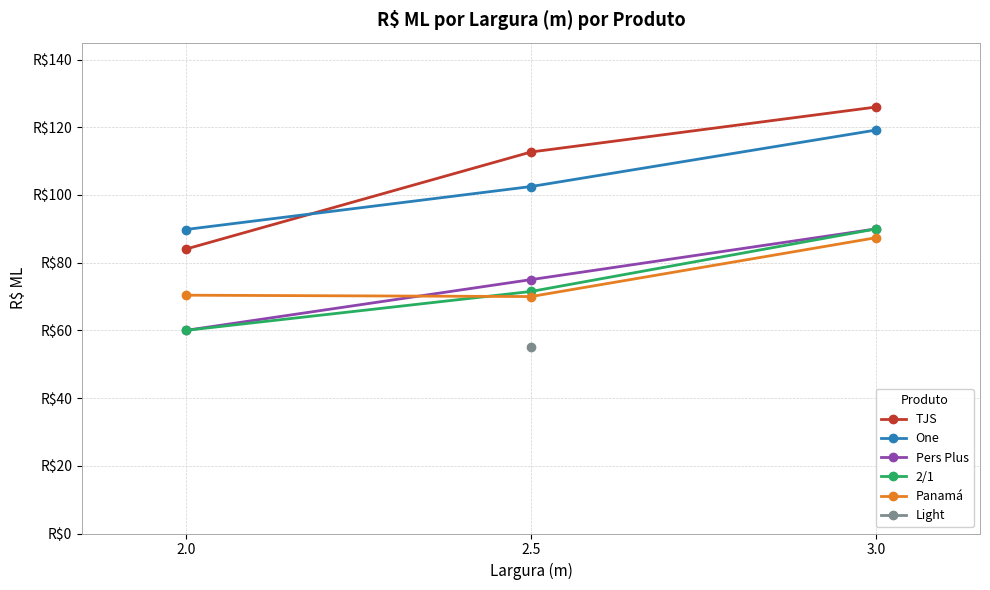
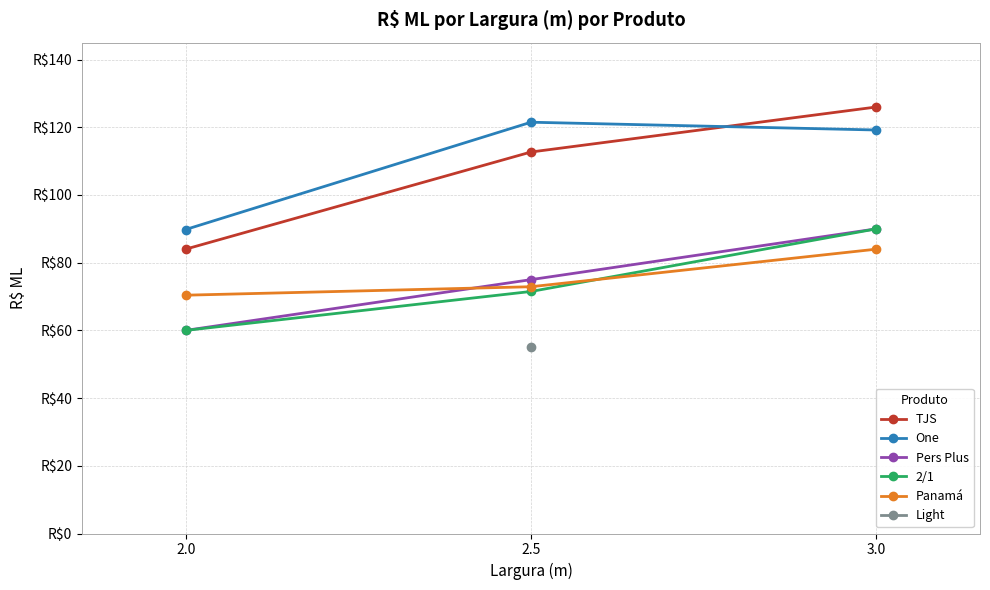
  {
    "TJS": {
      "2.0": "R$84",
      "2.5": "R$113",
      "3.0": "R$126"
    },
    "One": {
      "2.0": "R$90",
-     "2.5": "R$103",
+     "2.5": "R$122",
      "3.0": "R$119"
    },
    "Pers Plus": {
      "2.5": "R$75"
    },
    "2/1": {
      "2.5": "R$72"
    },
    "Panamá": {
      "2.0": "R$70",
-     "2.5": "R$70",
-     "3.0": "R$87"
+     "2.5": "R$73",
+     "3.0": "R$84"
    },
    "Light": {
      "2.5": "R$55"
    }
  }
